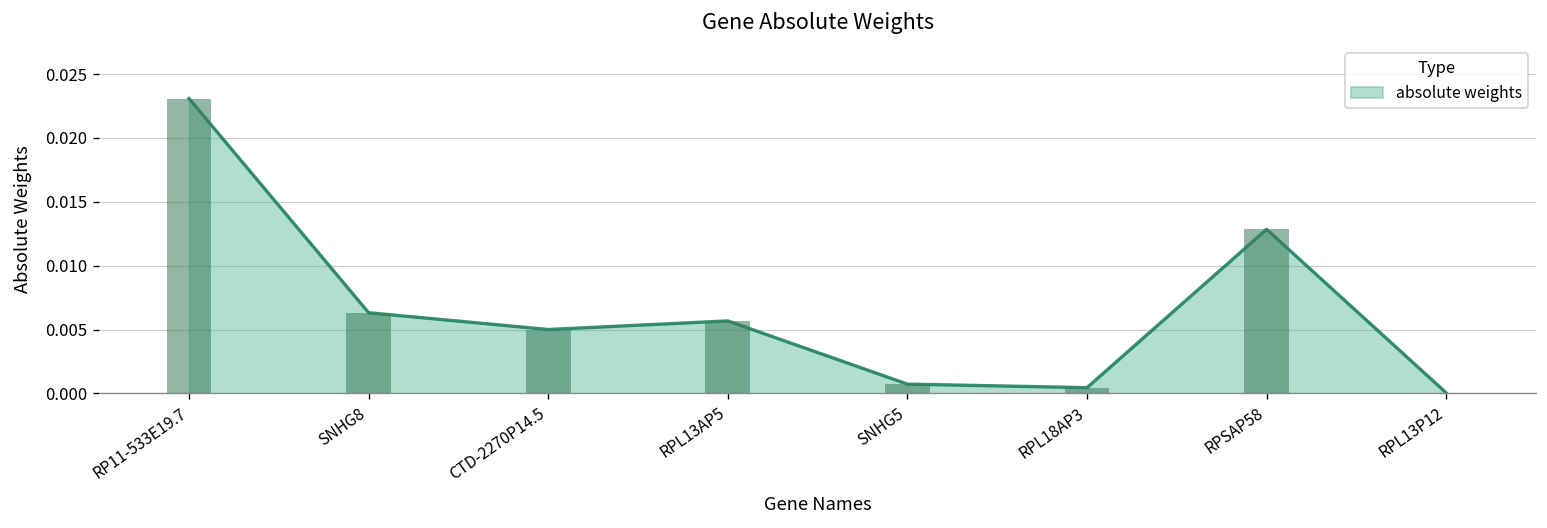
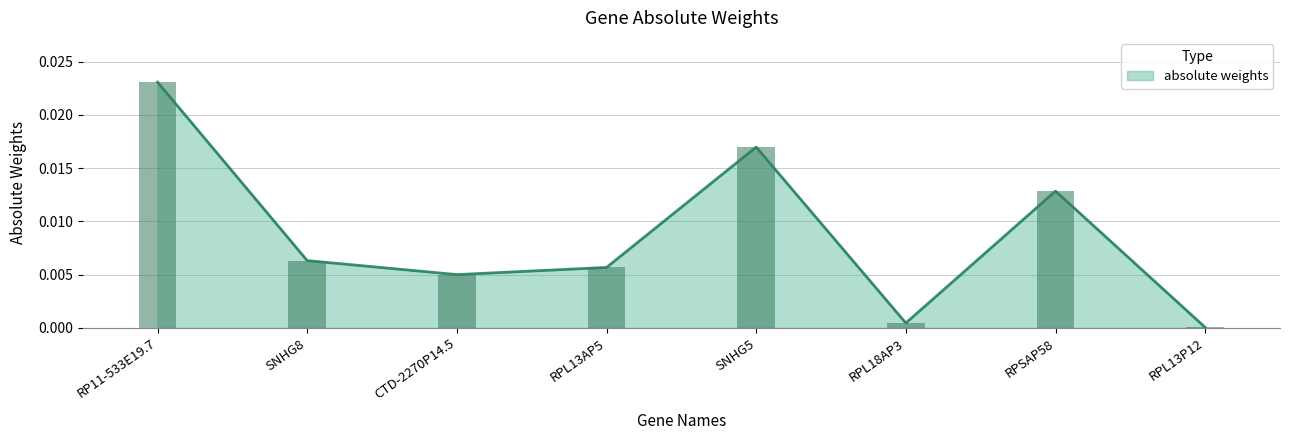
  {
    "RP11-533E19.7": 0.0231,
    "SNHG8": 0.0063,
    "CTD-2270P14.5": 0.0050,
    "RPL13AP5": 0.0057,
-   "SNHG5": 0.0007,
+   "SNHG5": 0.0170,
    "RPL18AP3": 0.0005,
    "RPSAP58": 0.0128,
    "RPL13P12": 0.0000
  }
